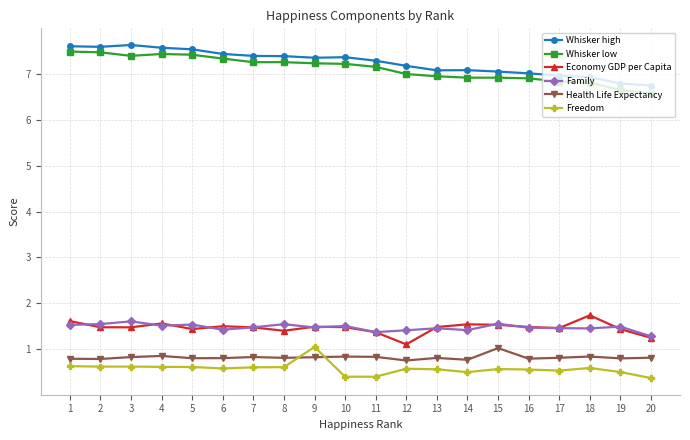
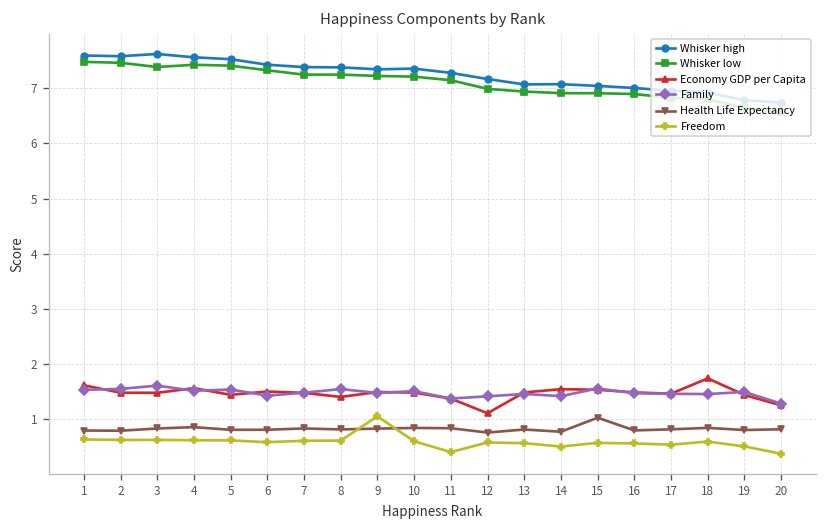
  {
    "Whisker high": {
      "1": 7.6,
      "2": 7.6,
      "3": 7.6,
      "4": 7.6,
      "5": 7.5,
      "6": 7.4,
      "7": 7.4,
      "8": 7.4,
      "9": 7.3,
      "10": 7.4,
      "11": 7.3,
      "12": 7.2,
      "13": 7.1,
      "14": 7.1,
      "15": 7.0,
      "16": 7.0
    },
    "Whisker low": {
      "1": 7.5,
      "2": 7.5,
      "3": 7.4,
      "4": 7.4,
      "5": 7.4,
      "6": 7.3,
      "7": 7.2,
      "8": 7.2,
      "9": 7.2,
      "10": 7.2,
      "11": 7.1,
      "12": 7.0,
      "13": 6.9,
      "14": 6.9,
      "15": 6.9,
      "16": 6.9
    },
    "Economy GDP per Capita": {
      "1": 1.6,
      "2": 1.5,
      "3": 1.5,
      "5": 1.4,
      "6": 1.5,
      "8": 1.4,
      "12": 1.1,
      "14": 1.5,
      "18": 1.7
    },
    "Family": {
      "1": 1.5,
      "2": 1.6,
      "3": 1.6,
      "5": 1.5,
      "6": 1.4,
      "8": 1.5,
      "12": 1.4,
      "14": 1.4,
      "18": 1.5
    },
    "Health Life Expectancy": {
      "1": 0.8,
      "2": 0.8,
      "3": 0.8,
      "4": 0.9,
      "5": 0.8,
      "6": 0.8,
      "7": 0.8,
      "8": 0.8,
      "9": 0.8,
      "10": 0.8,
      "11": 0.8,
      "12": 0.8,
      "13": 0.8,
      "14": 0.8,
      "15": 1.0,
      "16": 0.8,
      "17": 0.8,
      "18": 0.8,
      "19": 0.8,
      "20": 0.8
    },
    "Freedom": {
      "1": 0.6,
      "2": 0.6,
      "3": 0.6,
      "4": 0.6,
      "5": 0.6,
      "6": 0.6,
      "7": 0.6,
      "8": 0.6,
      "9": 1.1,
-     "10": 0.4,
+     "10": 0.6,
      "11": 0.4,
      "12": 0.6,
      "13": 0.6,
      "14": 0.5,
      "15": 0.6,
      "16": 0.6,
      "17": 0.5,
      "18": 0.6,
      "19": 0.5,
      "20": 0.4
    }
  }
